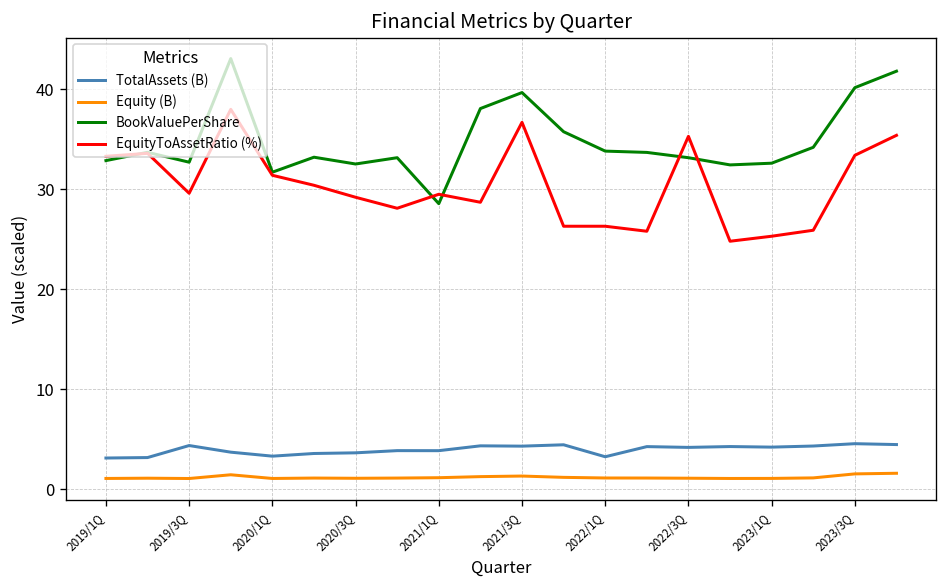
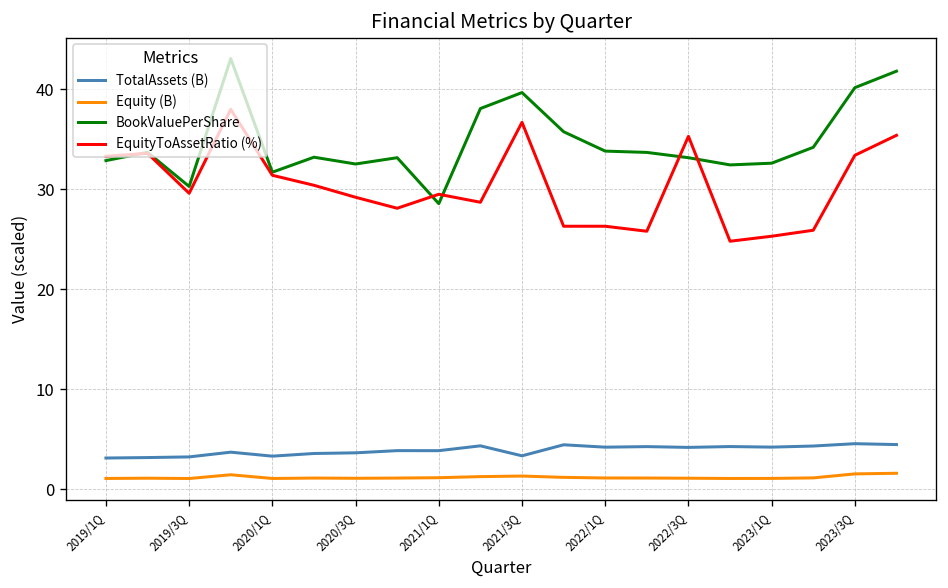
  {
    "TotalAssets (B)": {
      "2019/1Q": 3,
-     "2019/3Q": 4,
+     "2019/3Q": 3,
      "2020/1Q": 3,
      "2020/3Q": 4,
      "2021/1Q": 4,
-     "2021/3Q": 4,
-     "2022/1Q": 3,
+     "2021/3Q": 3,
+     "2022/1Q": 4,
      "2022/3Q": 4,
      "2023/1Q": 4,
      "2023/3Q": 5
    },
    "Equity (B)": {
      "2019/1Q": 1,
      "2019/3Q": 1,
      "2020/1Q": 1,
      "2020/3Q": 1,
      "2021/1Q": 1,
      "2021/3Q": 1,
      "2022/1Q": 1,
      "2022/3Q": 1,
      "2023/1Q": 1,
      "2023/3Q": 2
    },
    "BookValuePerShare": {
      "2019/1Q": 33,
-     "2019/3Q": 33,
+     "2019/3Q": 30,
      "2020/1Q": 32,
      "2020/3Q": 33,
      "2021/1Q": 29,
      "2021/3Q": 40,
      "2022/1Q": 34,
      "2022/3Q": 33,
      "2023/1Q": 33,
      "2023/3Q": 40
    },
    "EquityToAssetRatio (%)": {
      "2019/1Q": 33,
      "2019/3Q": 30,
      "2020/1Q": 31,
      "2020/3Q": 29,
      "2021/1Q": 30,
      "2021/3Q": 37,
      "2022/1Q": 26,
      "2022/3Q": 35,
      "2023/1Q": 25,
      "2023/3Q": 33
    }
  }
